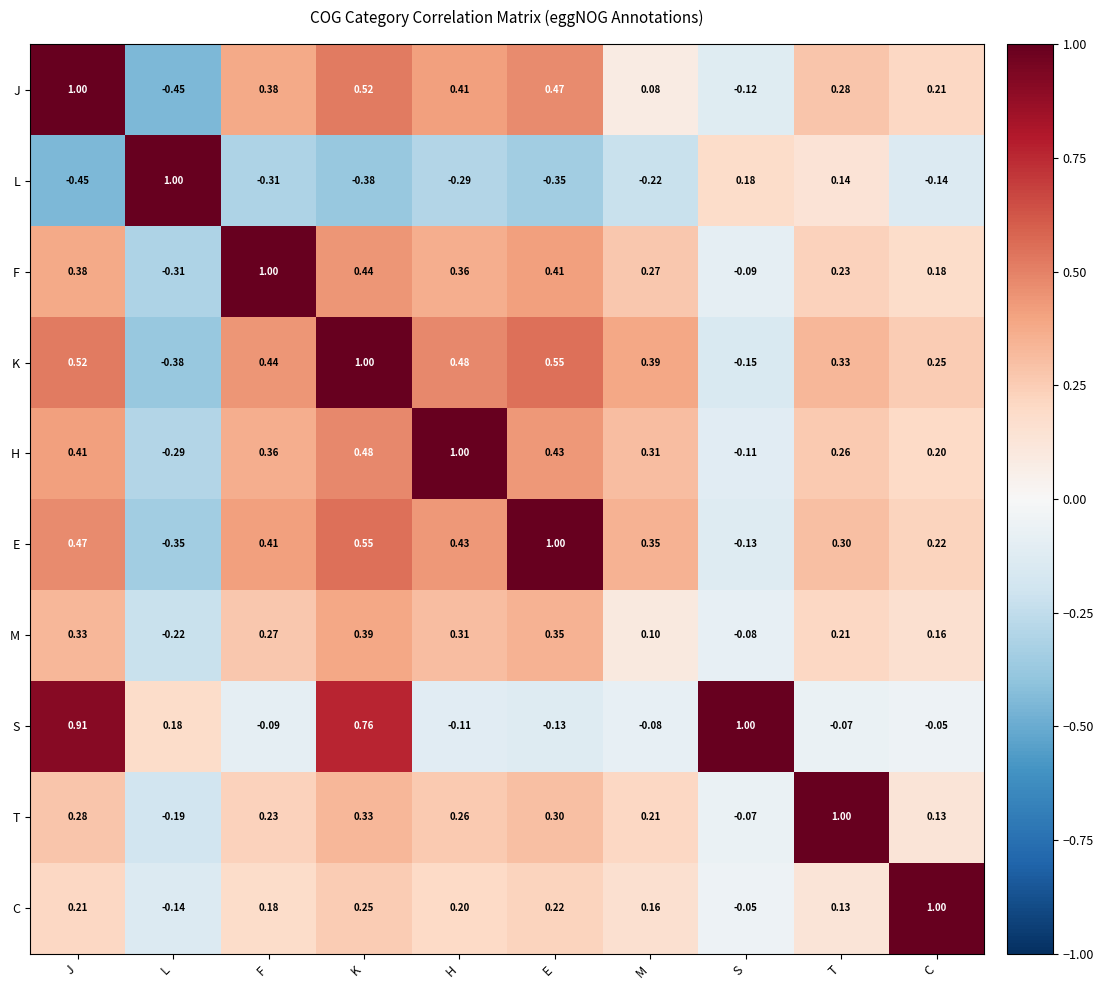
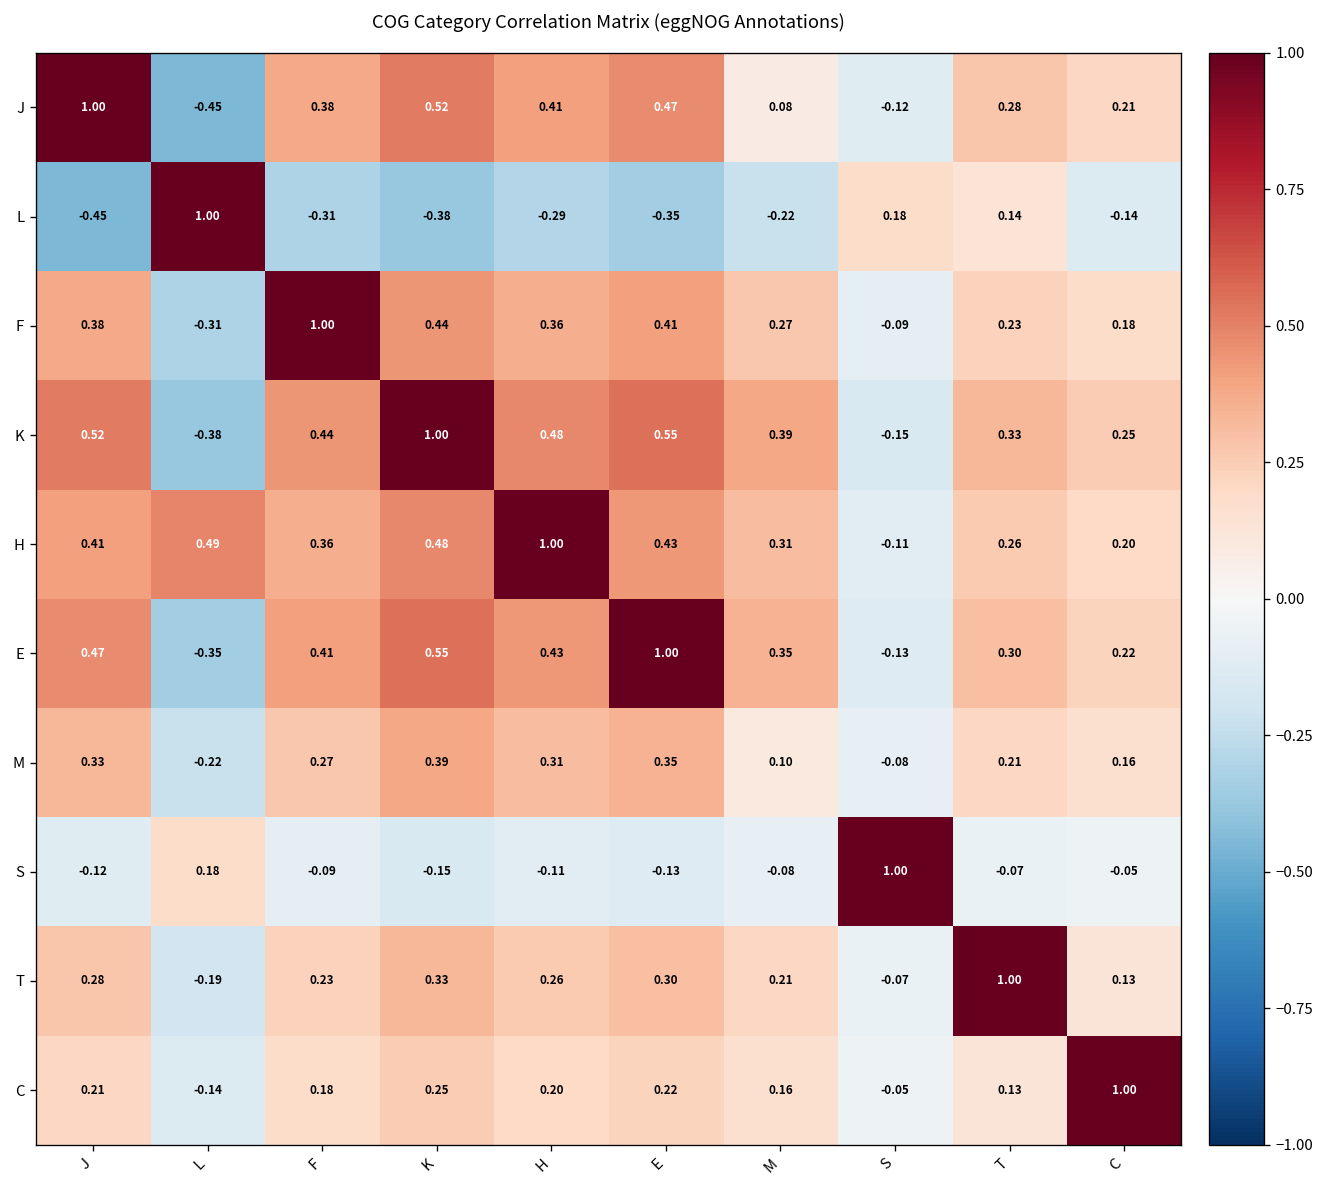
  {
    "J": {
      "J": 1.00,
      "L": -0.45,
      "F": 0.38,
      "K": 0.52,
      "H": 0.41,
      "E": 0.47,
      "M": 0.08,
      "S": -0.12,
      "T": 0.28,
      "C": 0.21
    },
    "L": {
      "J": -0.45,
      "L": 1.00,
      "F": -0.31,
      "K": -0.38,
      "H": -0.29,
      "E": -0.35,
      "M": -0.22,
      "S": 0.18,
      "T": 0.14,
      "C": -0.14
    },
    "F": {
      "J": 0.38,
      "L": -0.31,
      "F": 1.00,
      "K": 0.44,
      "H": 0.36,
      "E": 0.41,
      "M": 0.27,
      "S": -0.09,
      "T": 0.23,
      "C": 0.18
    },
    "K": {
      "J": 0.52,
      "L": -0.38,
      "F": 0.44,
      "K": 1.00,
      "H": 0.48,
      "E": 0.55,
      "M": 0.39,
      "S": -0.15,
      "T": 0.33,
      "C": 0.25
    },
    "H": {
      "J": 0.41,
-     "L": -0.29,
+     "L": 0.49,
      "F": 0.36,
      "K": 0.48,
      "H": 1.00,
      "E": 0.43,
      "M": 0.31,
      "S": -0.11,
      "T": 0.26,
      "C": 0.20
    },
    "E": {
      "J": 0.47,
      "L": -0.35,
      "F": 0.41,
      "K": 0.55,
      "H": 0.43,
      "E": 1.00,
      "M": 0.35,
      "S": -0.13,
      "T": 0.30,
      "C": 0.22
    },
    "M": {
      "J": 0.33,
      "L": -0.22,
      "F": 0.27,
      "K": 0.39,
      "H": 0.31,
      "E": 0.35,
      "M": 0.10,
      "S": -0.08,
      "T": 0.21,
      "C": 0.16
    },
    "S": {
-     "J": 0.91,
+     "J": -0.12,
      "L": 0.18,
      "F": -0.09,
-     "K": 0.76,
+     "K": -0.15,
      "H": -0.11,
      "E": -0.13,
      "M": -0.08,
      "S": 1.00,
      "T": -0.07,
      "C": -0.05
    },
    "T": {
      "J": 0.28,
      "L": -0.19,
      "F": 0.23,
      "K": 0.33,
      "H": 0.26,
      "E": 0.30,
      "M": 0.21,
      "S": -0.07,
      "T": 1.00,
      "C": 0.13
    },
    "C": {
      "J": 0.21,
      "L": -0.14,
      "F": 0.18,
      "K": 0.25,
      "H": 0.20,
      "E": 0.22,
      "M": 0.16,
      "S": -0.05,
      "T": 0.13,
      "C": 1.00
    }
  }
